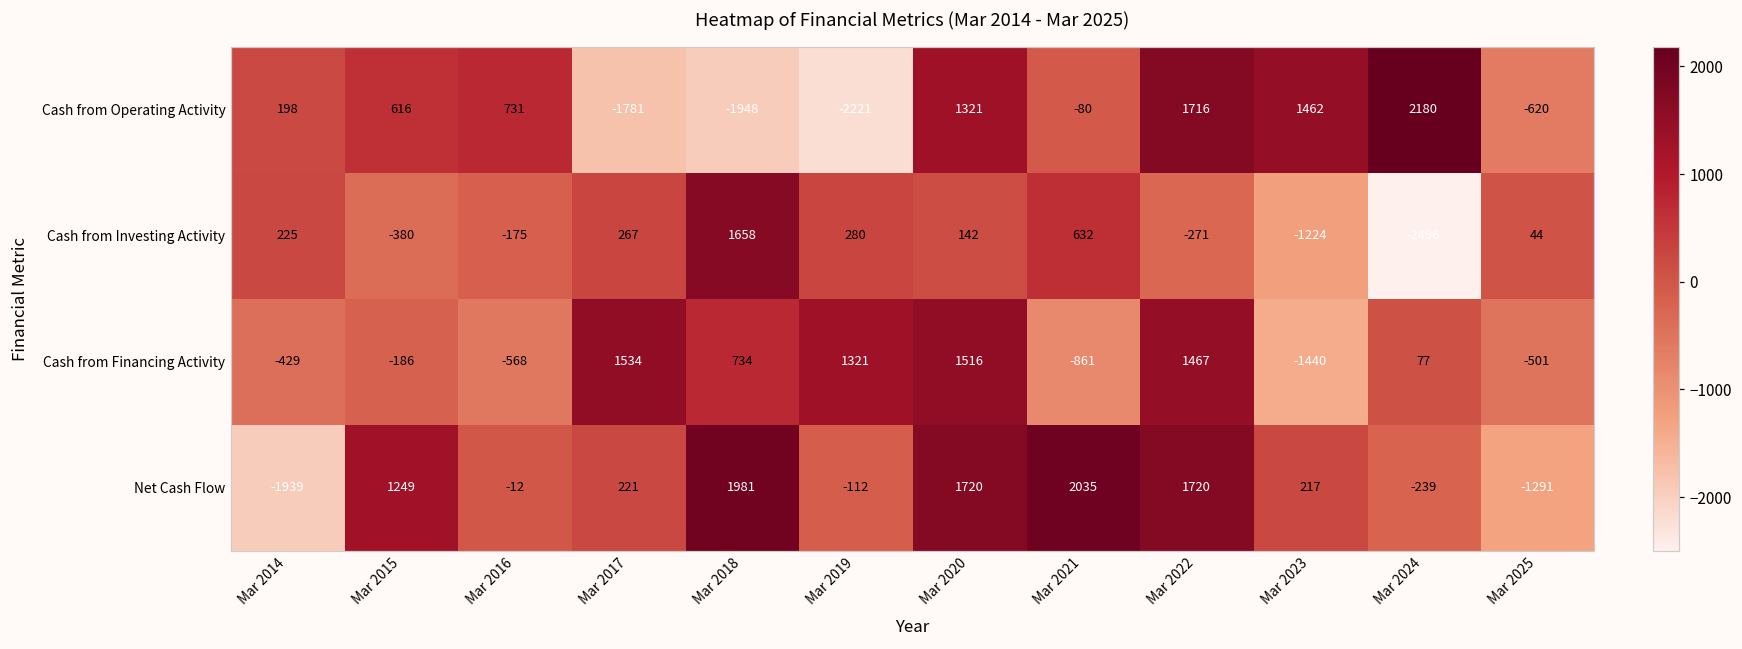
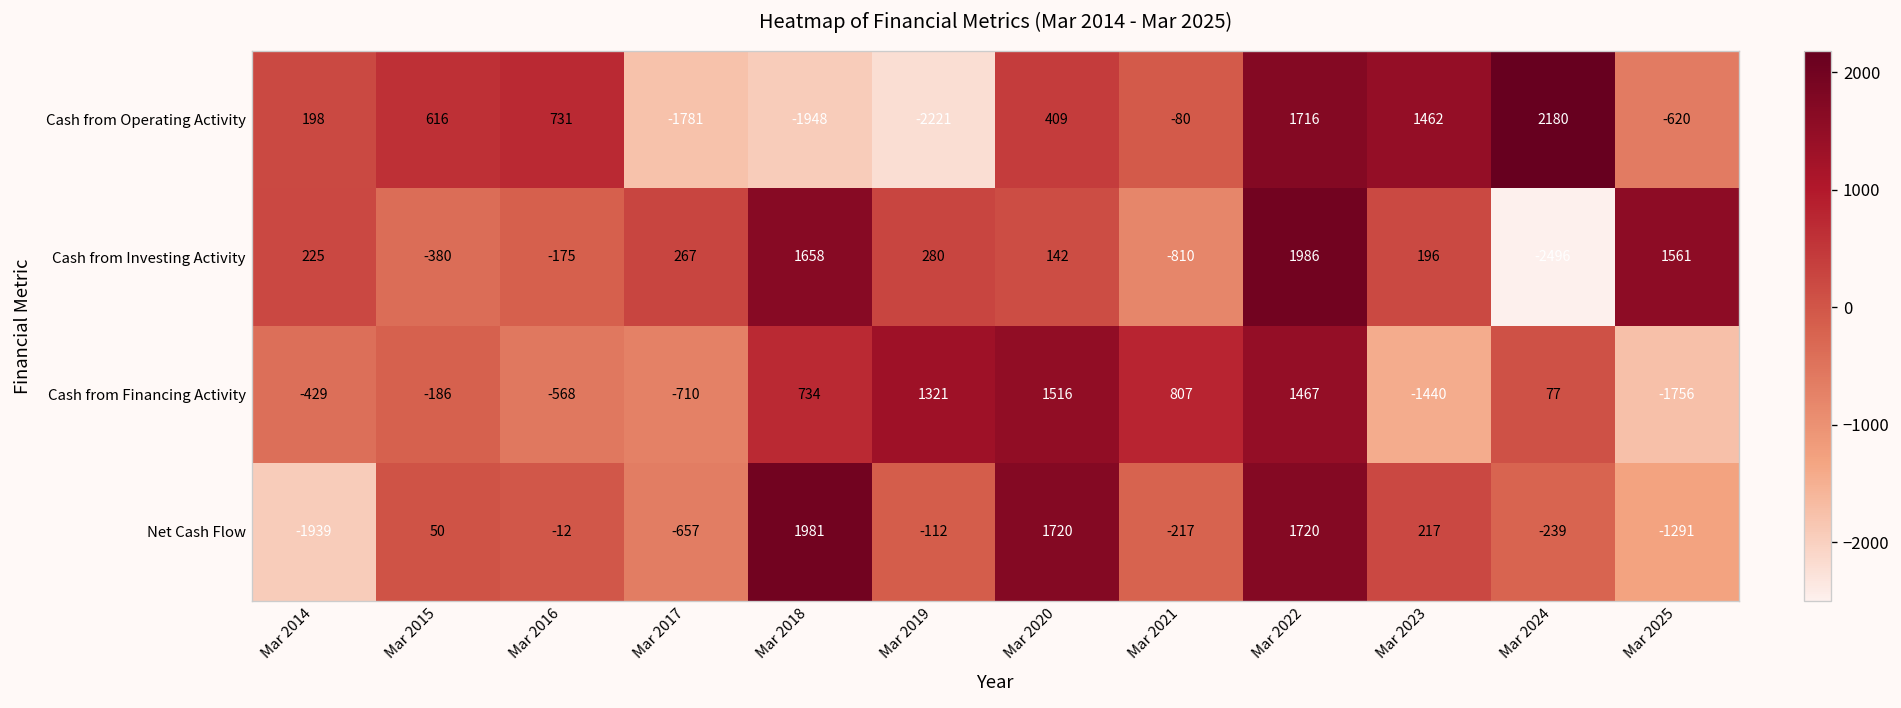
  {
    "Cash from Operating Activity": {
      "Mar 2014": 198,
      "Mar 2015": 616,
      "Mar 2016": 731,
      "Mar 2017": -1781,
      "Mar 2018": -1948,
-     "Mar 2020": 1321,
+     "Mar 2020": 409,
      "Mar 2021": -80,
      "Mar 2022": 1716,
      "Mar 2023": 1462,
      "Mar 2024": 2180,
      "Mar 2025": -620
    },
    "Cash from Investing Activity": {
      "Mar 2014": 225,
      "Mar 2015": -380,
      "Mar 2016": -175,
      "Mar 2017": 267,
      "Mar 2018": 1658,
      "Mar 2019": 280,
      "Mar 2020": 142,
-     "Mar 2021": 632,
-     "Mar 2022": -271,
-     "Mar 2023": -1224,
-     "Mar 2025": 44
+     "Mar 2021": -810,
+     "Mar 2022": 1986,
+     "Mar 2023": 196,
+     "Mar 2025": 1561
    },
    "Cash from Financing Activity": {
      "Mar 2014": -429,
      "Mar 2015": -186,
      "Mar 2016": -568,
-     "Mar 2017": 1534,
+     "Mar 2017": -710,
      "Mar 2018": 734,
      "Mar 2019": 1321,
      "Mar 2020": 1516,
-     "Mar 2021": -861,
+     "Mar 2021": 807,
      "Mar 2022": 1467,
      "Mar 2023": -1440,
      "Mar 2024": 77,
-     "Mar 2025": -501
+     "Mar 2025": -1756
    },
    "Net Cash Flow": {
      "Mar 2014": -1939,
-     "Mar 2015": 1249,
+     "Mar 2015": 50,
      "Mar 2016": -12,
-     "Mar 2017": 221,
+     "Mar 2017": -657,
      "Mar 2018": 1981,
      "Mar 2019": -112,
      "Mar 2020": 1720,
-     "Mar 2021": 2035,
+     "Mar 2021": -217,
      "Mar 2022": 1720,
      "Mar 2023": 217,
      "Mar 2024": -239,
      "Mar 2025": -1291
    }
  }
